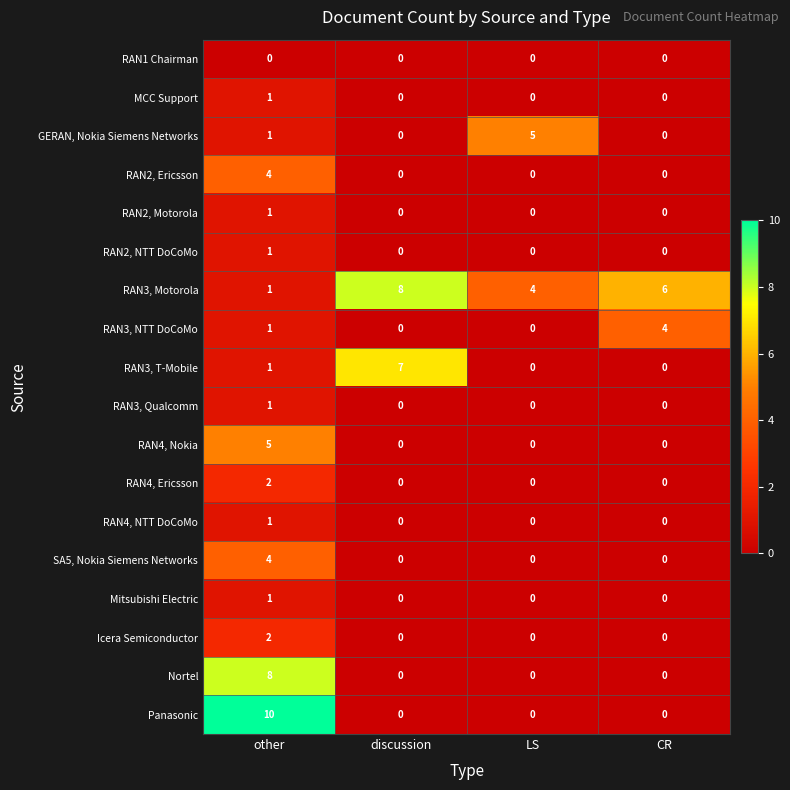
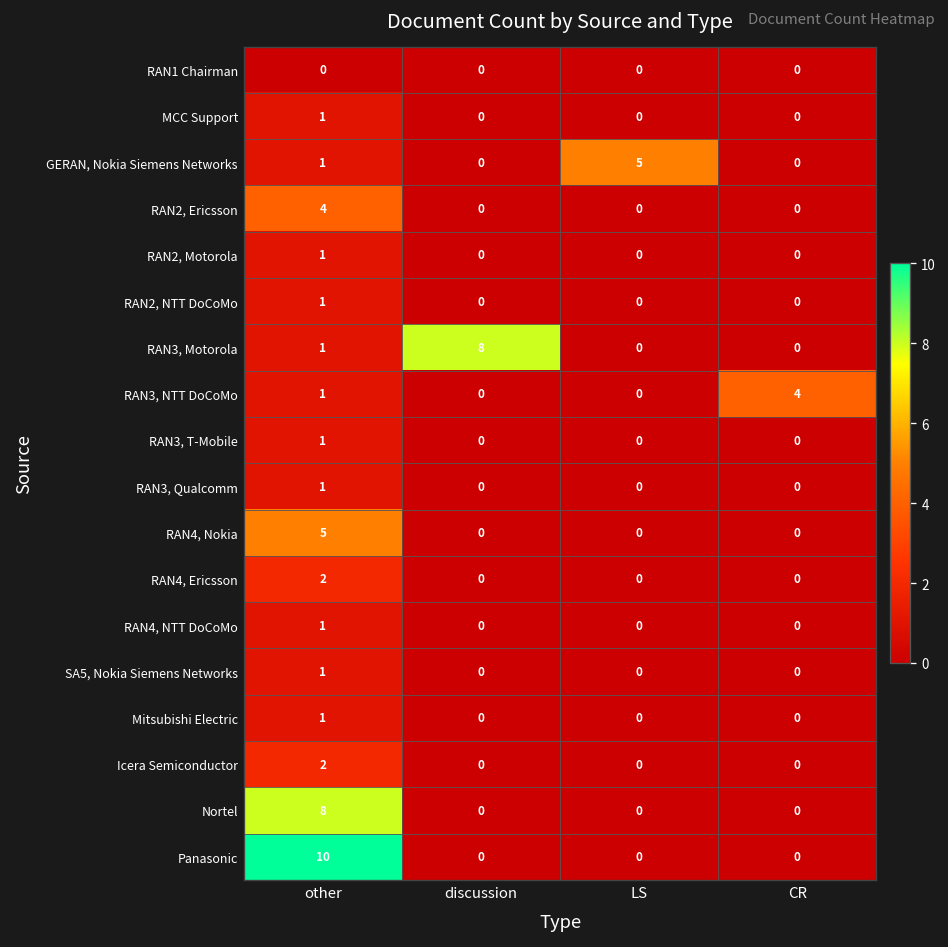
  {
    "RAN1 Chairman": {
      "other": 0,
      "discussion": 0,
      "LS": 0,
      "CR": 0
    },
    "MCC Support": {
      "other": 1,
      "discussion": 0,
      "LS": 0,
      "CR": 0
    },
    "GERAN, Nokia Siemens Networks": {
      "other": 1,
      "discussion": 0,
      "LS": 5,
      "CR": 0
    },
    "RAN2, Ericsson": {
      "other": 4,
      "discussion": 0,
      "LS": 0,
      "CR": 0
    },
    "RAN2, Motorola": {
      "other": 1,
      "discussion": 0,
      "LS": 0,
      "CR": 0
    },
    "RAN2, NTT DoCoMo": {
      "other": 1,
      "discussion": 0,
      "LS": 0,
      "CR": 0
    },
    "RAN3, Motorola": {
      "other": 1,
      "discussion": 8,
-     "LS": 4,
-     "CR": 6
+     "LS": 0,
+     "CR": 0
    },
    "RAN3, NTT DoCoMo": {
      "other": 1,
      "discussion": 0,
      "LS": 0,
      "CR": 4
    },
    "RAN3, T-Mobile": {
      "other": 1,
-     "discussion": 7,
+     "discussion": 0,
      "LS": 0,
      "CR": 0
    },
    "RAN3, Qualcomm": {
      "other": 1,
      "discussion": 0,
      "LS": 0,
      "CR": 0
    },
    "RAN4, Nokia": {
      "other": 5,
      "discussion": 0,
      "LS": 0,
      "CR": 0
    },
    "RAN4, Ericsson": {
      "other": 2,
      "discussion": 0,
      "LS": 0,
      "CR": 0
    },
    "RAN4, NTT DoCoMo": {
      "other": 1,
      "discussion": 0,
      "LS": 0,
      "CR": 0
    },
    "SA5, Nokia Siemens Networks": {
-     "other": 4,
+     "other": 1,
      "discussion": 0,
      "LS": 0,
      "CR": 0
    },
    "Mitsubishi Electric": {
      "other": 1,
      "discussion": 0,
      "LS": 0,
      "CR": 0
    },
    "Icera Semiconductor": {
      "other": 2,
      "discussion": 0,
      "LS": 0,
      "CR": 0
    },
    "Nortel": {
      "other": 8,
      "discussion": 0,
      "LS": 0,
      "CR": 0
    },
    "Panasonic": {
      "other": 10,
      "discussion": 0,
      "LS": 0,
      "CR": 0
    }
  }
